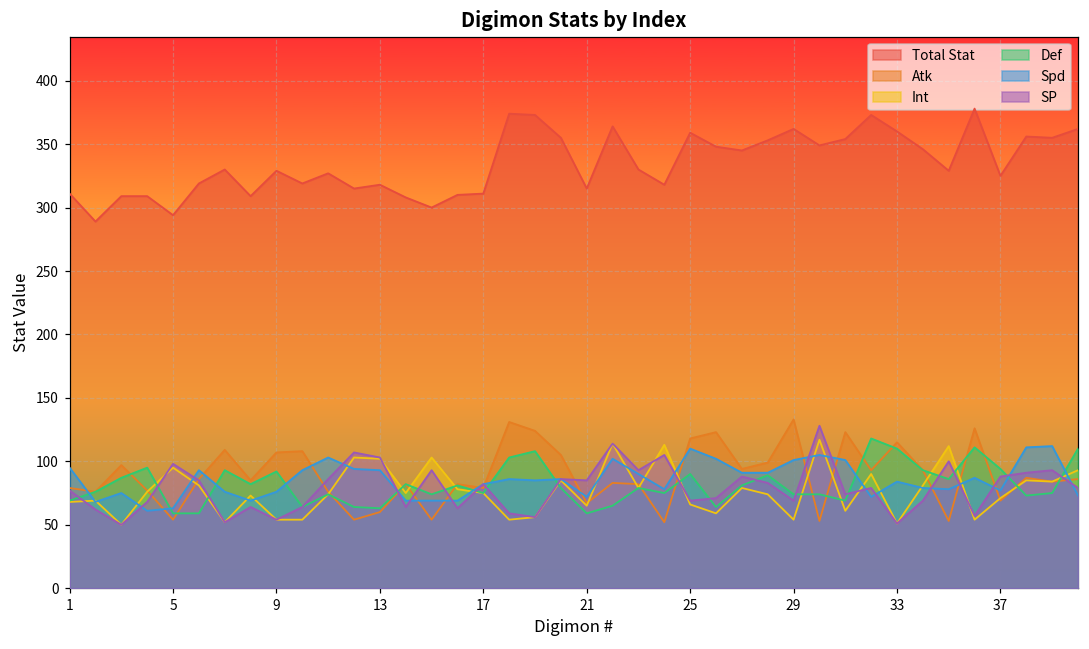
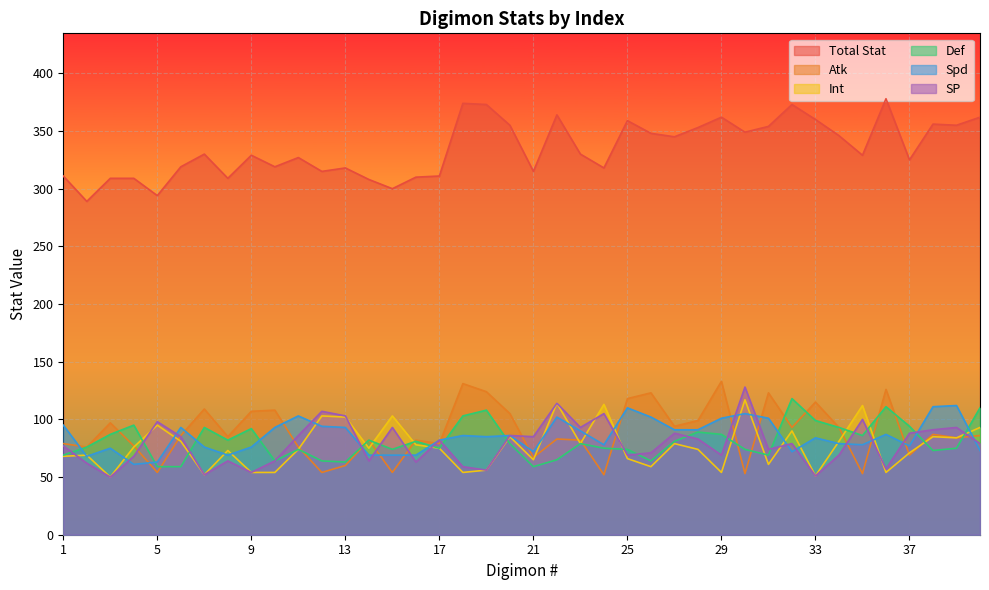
  {
    "Def": {
      "5": 59,
      "9": 92,
      "13": 63,
      "21": 59,
-     "25": 90,
-     "29": 74,
-     "33": 110,
+     "25": 74,
+     "29": 87,
+     "33": 99,
      "37": 94
    },
    "Spd": {
      "1": 95,
      "5": 63,
      "9": 76,
      "13": 93,
      "21": 72,
      "25": 110,
      "29": 101,
      "33": 84,
      "37": 77
    },
    "SP": {
      "5": 98,
      "21": 85,
      "25": 69,
      "29": 69,
      "37": 88
    }
  }
